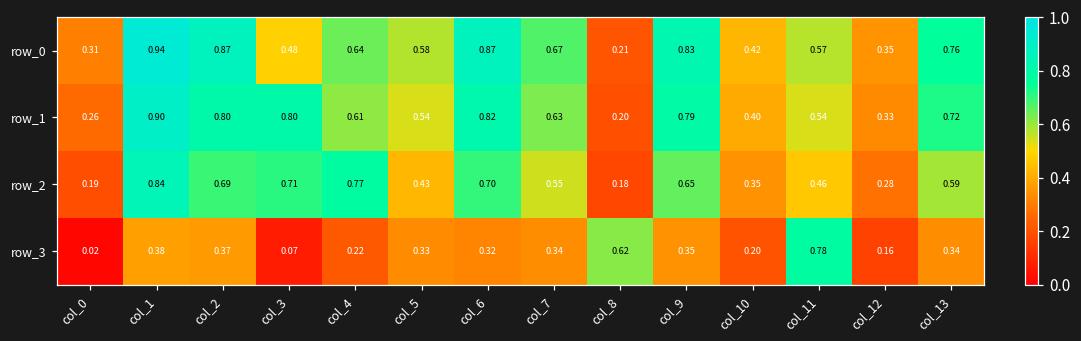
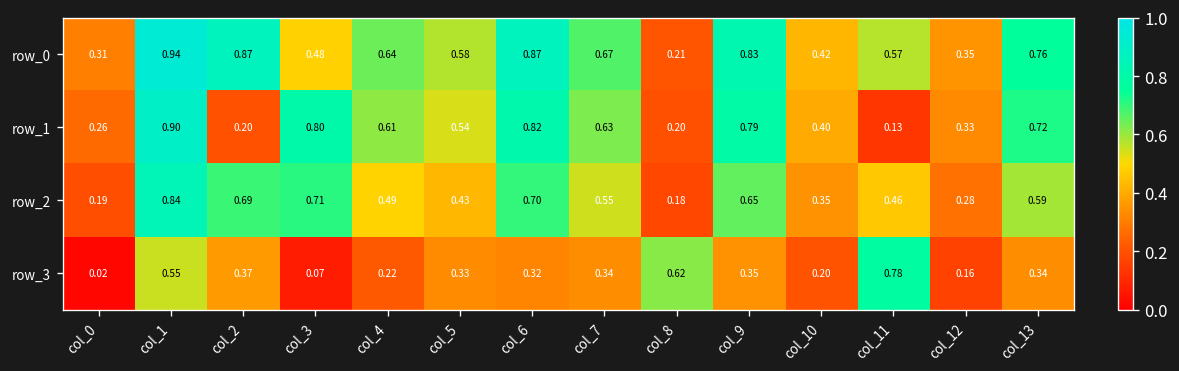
  {
    "row_0": {
      "col_0": 0.31,
      "col_1": 0.94,
      "col_2": 0.87,
      "col_3": 0.48,
      "col_4": 0.64,
      "col_5": 0.58,
      "col_6": 0.87,
      "col_7": 0.67,
      "col_8": 0.21,
      "col_9": 0.83,
      "col_10": 0.42,
      "col_11": 0.57,
      "col_12": 0.35,
      "col_13": 0.76
    },
    "row_1": {
      "col_0": 0.26,
      "col_1": 0.90,
-     "col_2": 0.80,
+     "col_2": 0.20,
      "col_3": 0.80,
      "col_4": 0.61,
      "col_5": 0.54,
      "col_6": 0.82,
      "col_7": 0.63,
      "col_8": 0.20,
      "col_9": 0.79,
      "col_10": 0.40,
-     "col_11": 0.54,
+     "col_11": 0.13,
      "col_12": 0.33,
      "col_13": 0.72
    },
    "row_2": {
      "col_0": 0.19,
      "col_1": 0.84,
      "col_2": 0.69,
      "col_3": 0.71,
-     "col_4": 0.77,
+     "col_4": 0.49,
      "col_5": 0.43,
      "col_6": 0.70,
      "col_7": 0.55,
      "col_8": 0.18,
      "col_9": 0.65,
      "col_10": 0.35,
      "col_11": 0.46,
      "col_12": 0.28,
      "col_13": 0.59
    },
    "row_3": {
      "col_0": 0.02,
-     "col_1": 0.38,
+     "col_1": 0.55,
      "col_2": 0.37,
      "col_3": 0.07,
      "col_4": 0.22,
      "col_5": 0.33,
      "col_6": 0.32,
      "col_7": 0.34,
      "col_8": 0.62,
      "col_9": 0.35,
      "col_10": 0.20,
      "col_11": 0.78,
      "col_12": 0.16,
      "col_13": 0.34
    }
  }
